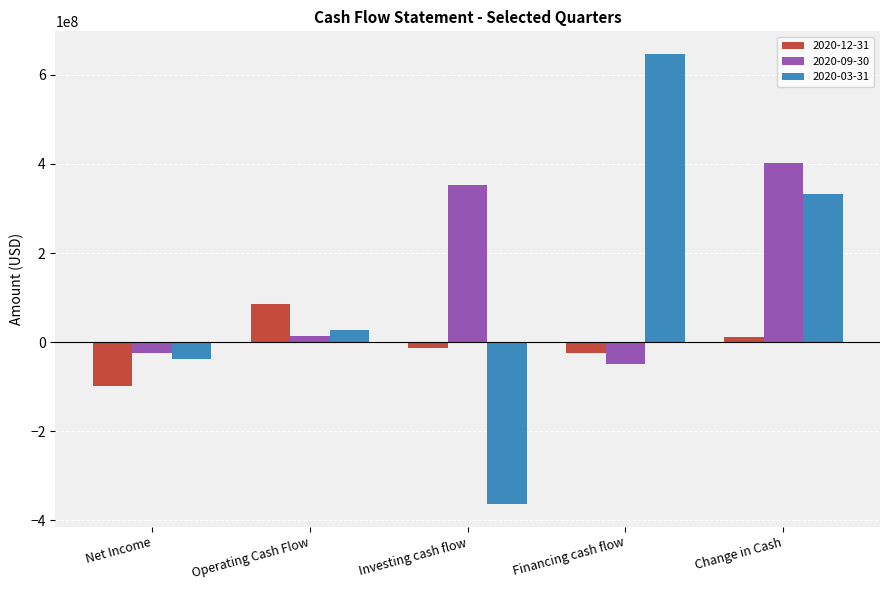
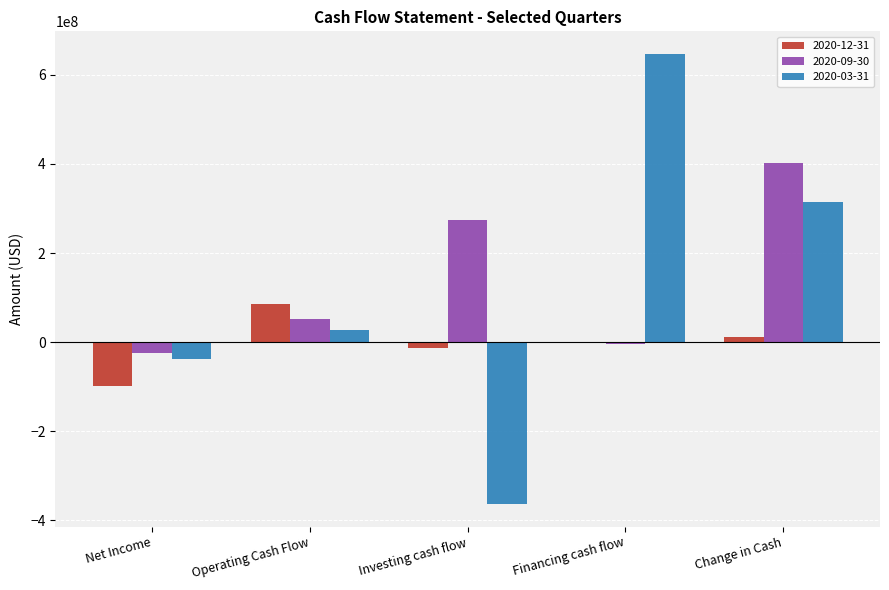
  {
    "2020-12-31": {
      "Net Income": -100000000,
      "Operating Cash Flow": 80000000,
      "Investing cash flow": -10000000,
-     "Financing cash flow": -20000000,
+     "Financing cash flow": 0,
      "Change in Cash": 10000000
    },
    "2020-09-30": {
      "Net Income": -20000000,
-     "Operating Cash Flow": 10000000,
-     "Investing cash flow": 350000000,
-     "Financing cash flow": -50000000,
+     "Operating Cash Flow": 50000000,
+     "Investing cash flow": 270000000,
+     "Financing cash flow": 0,
      "Change in Cash": 400000000
    },
    "2020-03-31": {
      "Net Income": -40000000,
      "Operating Cash Flow": 30000000,
      "Investing cash flow": -360000000,
      "Financing cash flow": 650000000,
-     "Change in Cash": 330000000
+     "Change in Cash": 310000000
    }
  }
